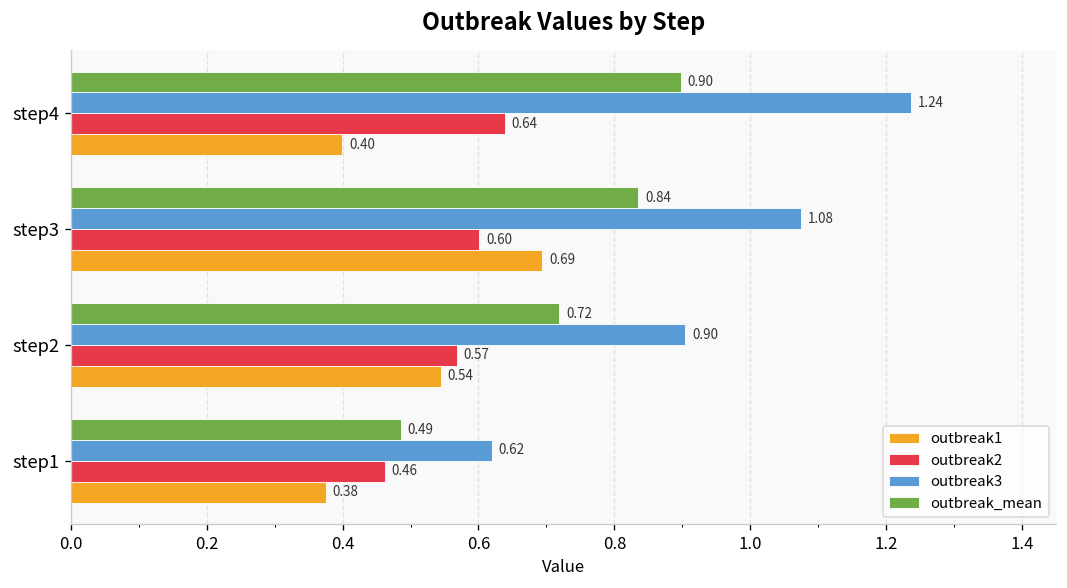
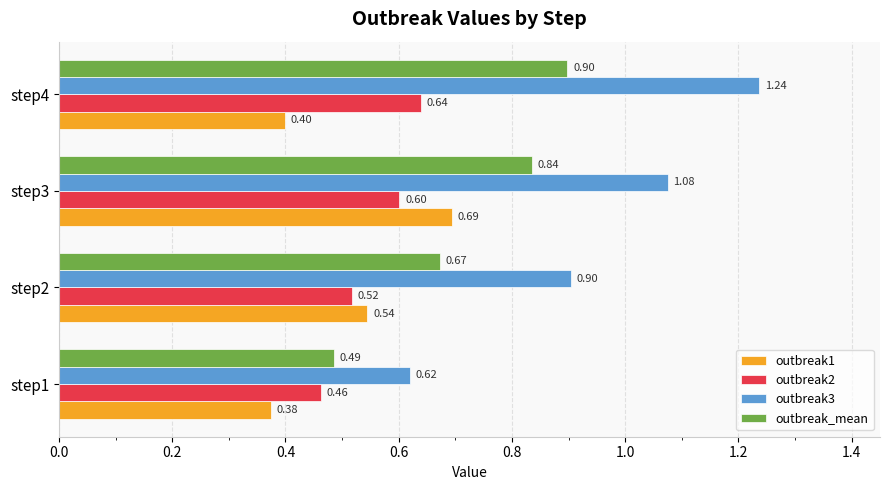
  {
    "outbreak1": {
      "step4": 0.40,
      "step3": 0.69,
      "step2": 0.54,
      "step1": 0.38
    },
    "outbreak2": {
      "step4": 0.64,
      "step3": 0.60,
-     "step2": 0.57,
+     "step2": 0.52,
      "step1": 0.46
    },
    "outbreak3": {
      "step4": 1.24,
      "step3": 1.08,
      "step2": 0.90,
      "step1": 0.62
    },
    "outbreak_mean": {
      "step4": 0.90,
      "step3": 0.84,
-     "step2": 0.72,
+     "step2": 0.67,
      "step1": 0.49
    }
  }
